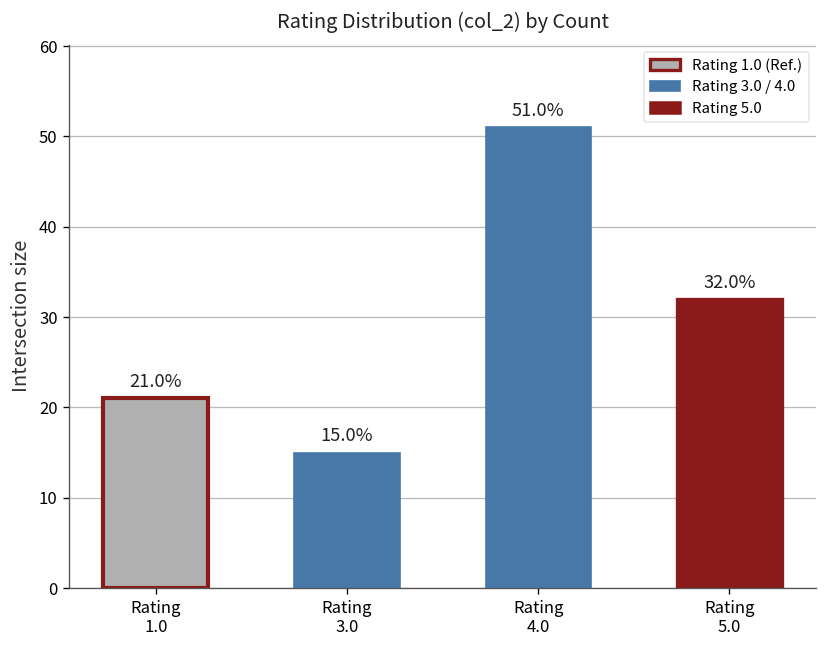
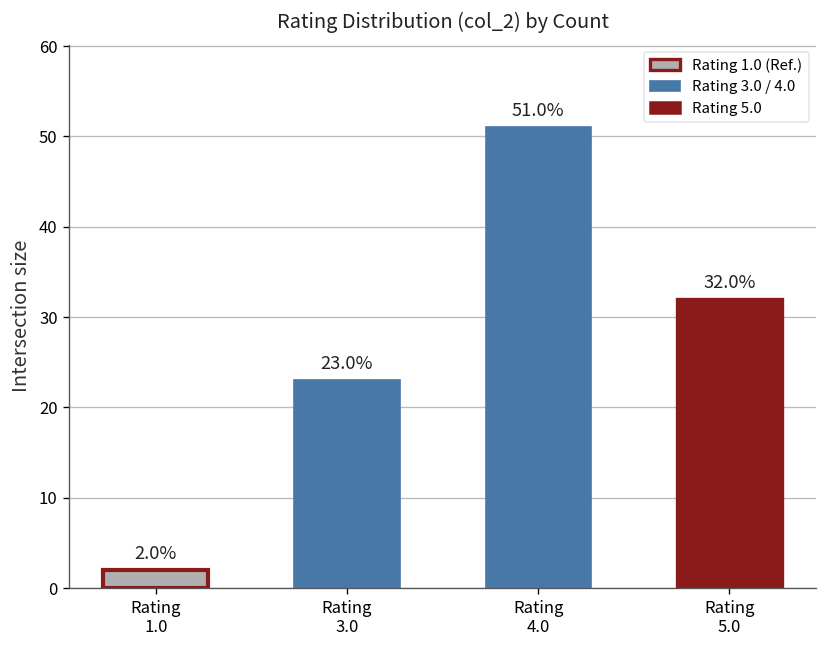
  {
-   "Rating 1.0": "21.0%",
-   "Rating 3.0": "15.0%",
+   "Rating 1.0": "2.0%",
+   "Rating 3.0": "23.0%",
    "Rating 4.0": "51.0%",
    "Rating 5.0": "32.0%"
  }
